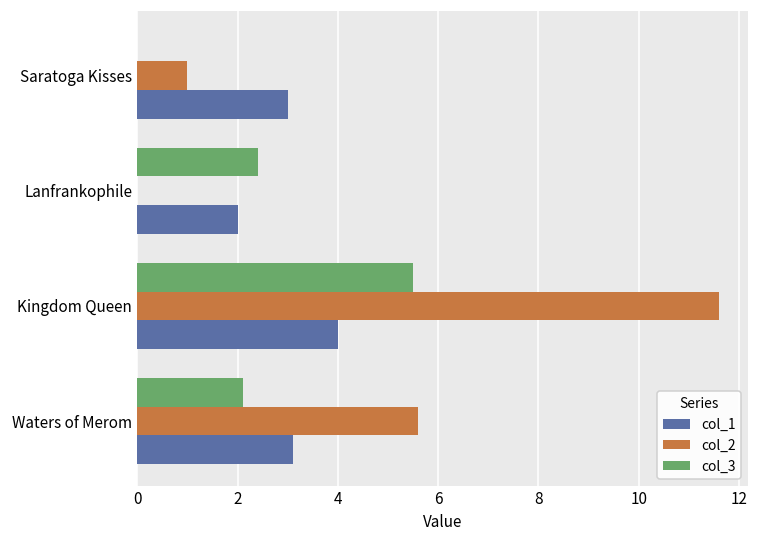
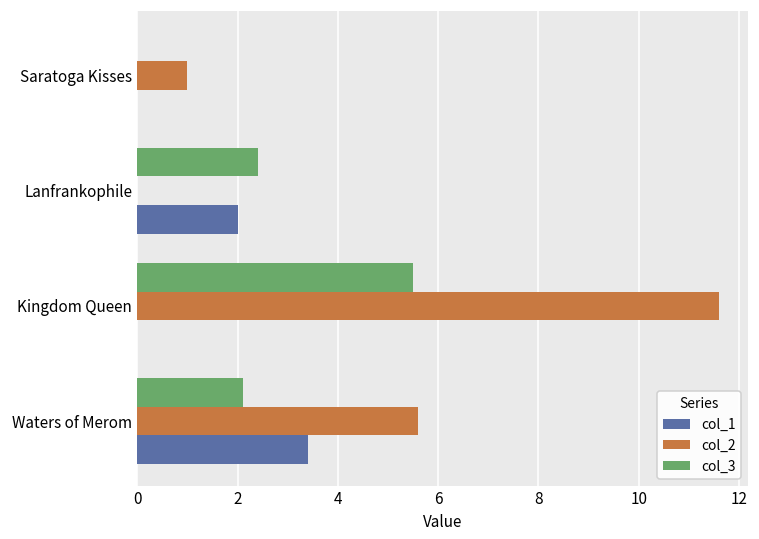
  {
    "col_1": {
-     "Saratoga Kisses": 3,
+     "Saratoga Kisses": 0,
      "Lanfrankophile": 2.0,
-     "Kingdom Queen": 4,
-     "Waters of Merom": 3.1
+     "Kingdom Queen": 0,
+     "Waters of Merom": 3.4
    },
    "col_2": {
      "Saratoga Kisses": 1.0,
      "Lanfrankophile": 0.0,
      "Kingdom Queen": 11.6,
      "Waters of Merom": 5.6
    },
    "col_3": {
      "Saratoga Kisses": 0.0,
      "Lanfrankophile": 2.4,
      "Kingdom Queen": 5.5,
      "Waters of Merom": 2.1
    }
  }
